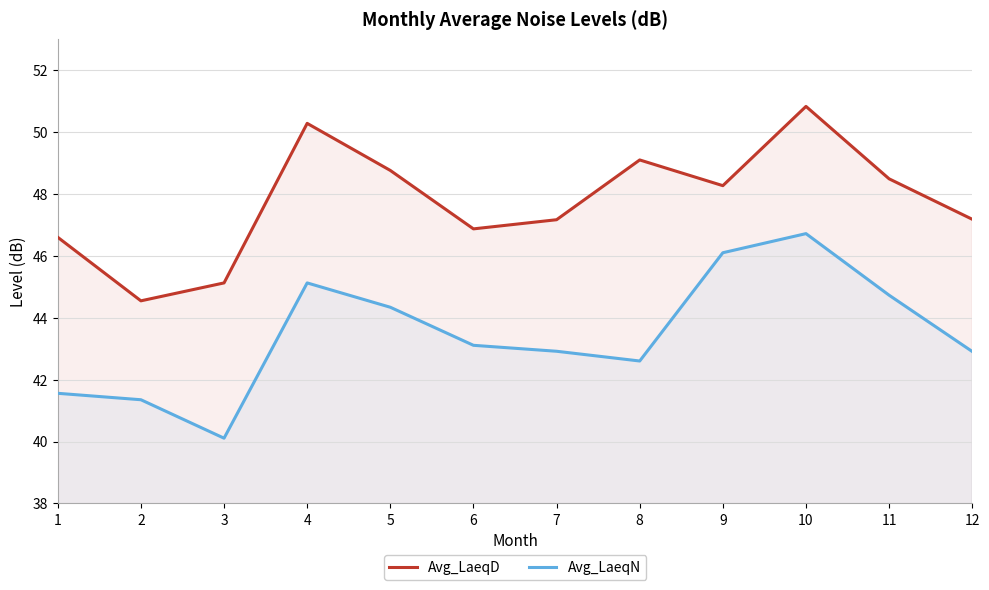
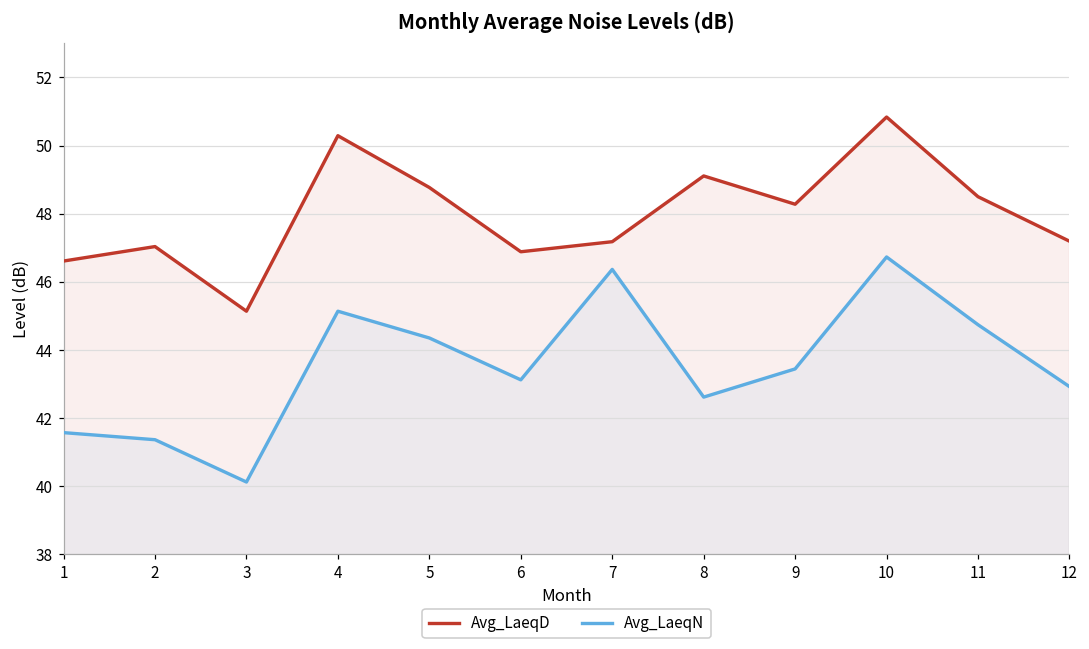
  {
    "Avg_LaeqD": {
      "1": 46.6,
-     "2": 44.6,
+     "2": 47.0,
      "3": 45.1,
      "4": 50.3,
      "5": 48.8,
      "6": 46.9,
      "7": 47.2,
      "8": 49.1,
      "9": 48.3,
      "10": 50.8,
      "11": 48.5,
      "12": 47.2
    },
    "Avg_LaeqN": {
      "1": 41.6,
      "2": 41.4,
      "3": 40.1,
      "4": 45.1,
      "5": 44.3,
      "6": 43.1,
-     "7": 42.9,
+     "7": 46.4,
      "8": 42.6,
-     "9": 46.1,
+     "9": 43.4,
      "10": 46.7,
      "11": 44.7,
      "12": 42.9
    }
  }
